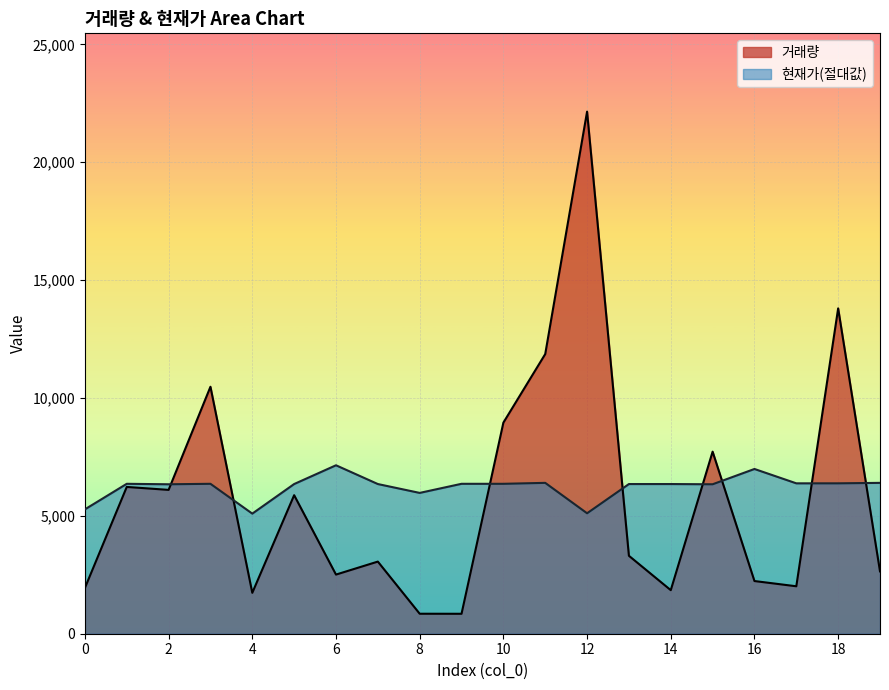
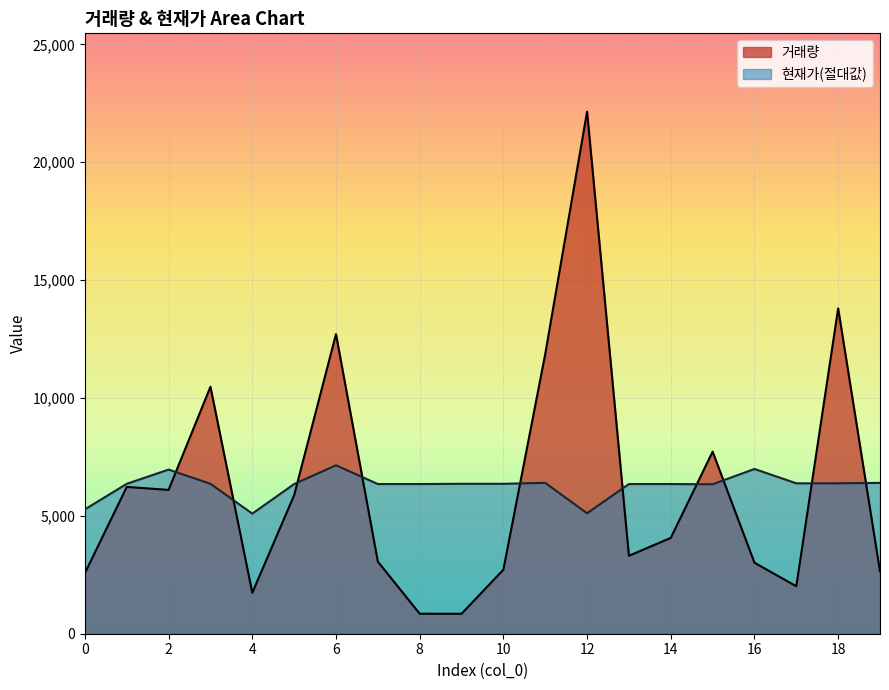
  {
    "거래량": {
-     "0": "1,900",
+     "0": "2,600",
      "2": "6,100",
      "4": "1,700",
-     "6": "2,500",
+     "6": "12,700",
      "8": "800",
-     "10": "9,000",
+     "10": "2,700",
      "12": "22,100",
-     "14": "1,800",
-     "16": "2,200",
+     "14": "4,100",
+     "16": "3,000",
      "18": "13,800"
    },
    "현재가(절대값)": {
      "0": "5,300",
-     "2": "6,300",
+     "2": "7,000",
      "4": "5,100",
      "6": "7,100",
-     "8": "6,000",
+     "8": "6,400",
      "10": "6,400",
      "12": "5,100",
      "14": "6,400",
      "16": "7,000",
      "18": "6,400"
    }
  }
